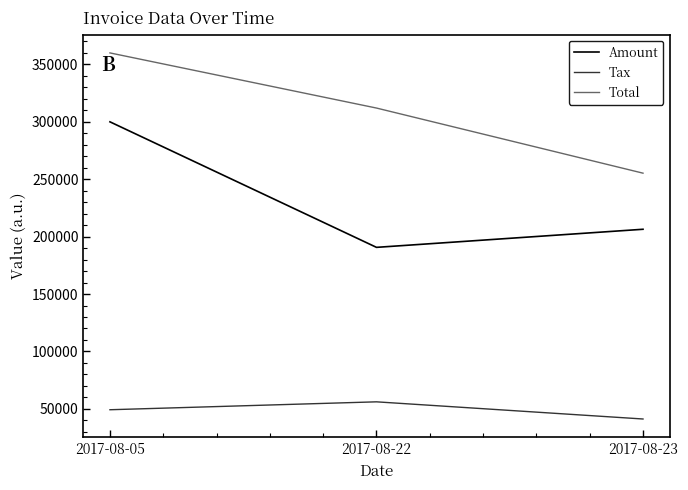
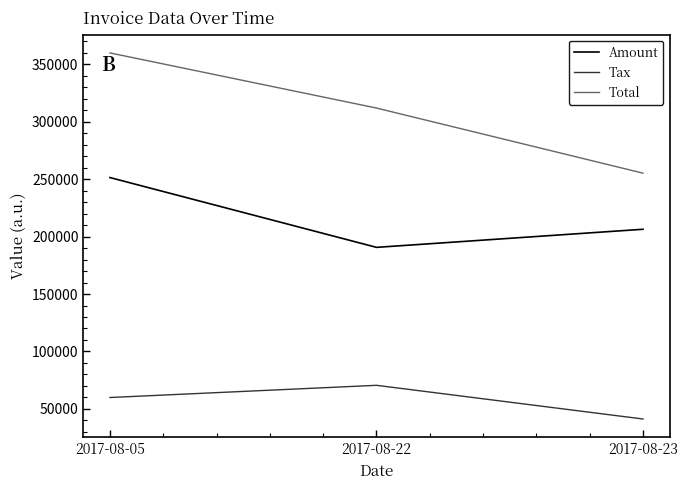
  {
    "Amount": {
-     "2017-08-05": 300000,
+     "2017-08-05": 251000,
      "2017-08-22": 191000,
      "2017-08-23": 206000
    },
    "Tax": {
-     "2017-08-05": 49000,
-     "2017-08-22": 56000,
+     "2017-08-05": 60000,
+     "2017-08-22": 71000,
      "2017-08-23": 41000
    },
    "Total": {
      "2017-08-05": 360000,
      "2017-08-22": 312000,
      "2017-08-23": 255000
    }
  }
